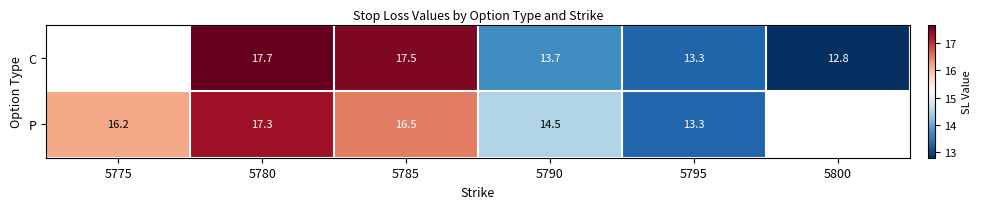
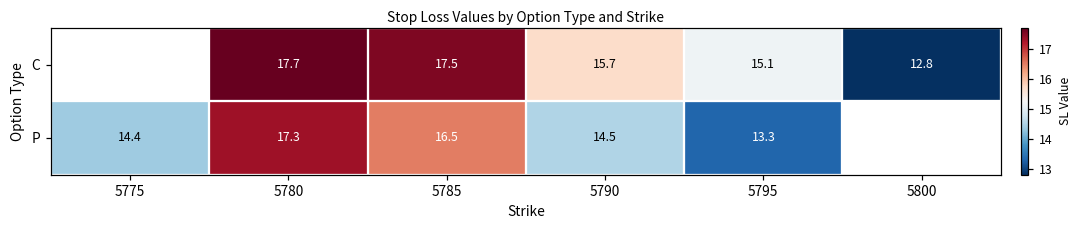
  {
    "C": {
      "5780": 17.7,
      "5785": 17.5,
-     "5790": 13.7,
-     "5795": 13.3,
+     "5790": 15.7,
+     "5795": 15.1,
      "5800": 12.8
    },
    "P": {
-     "5775": 16.2,
+     "5775": 14.4,
      "5780": 17.3,
      "5785": 16.5,
      "5790": 14.5,
      "5795": 13.3
    }
  }
